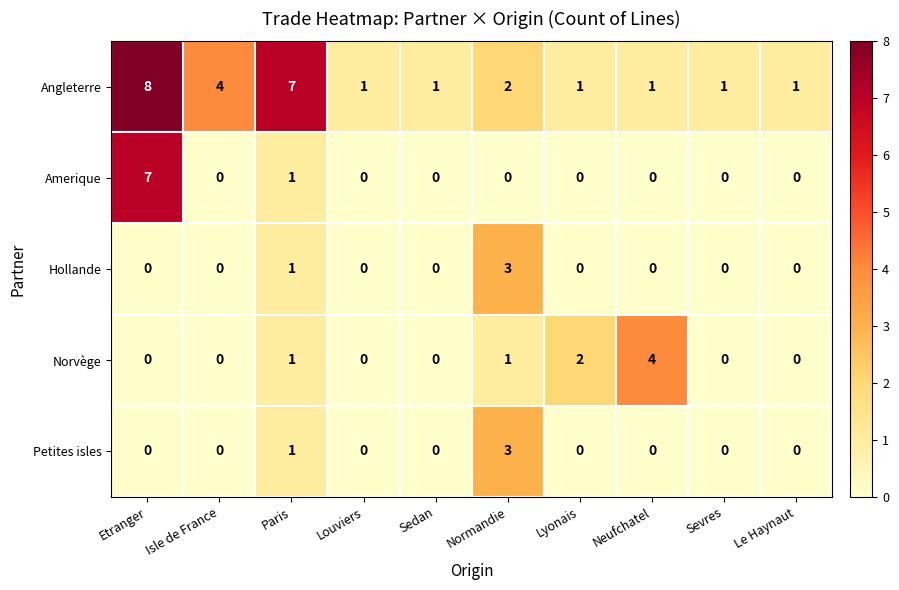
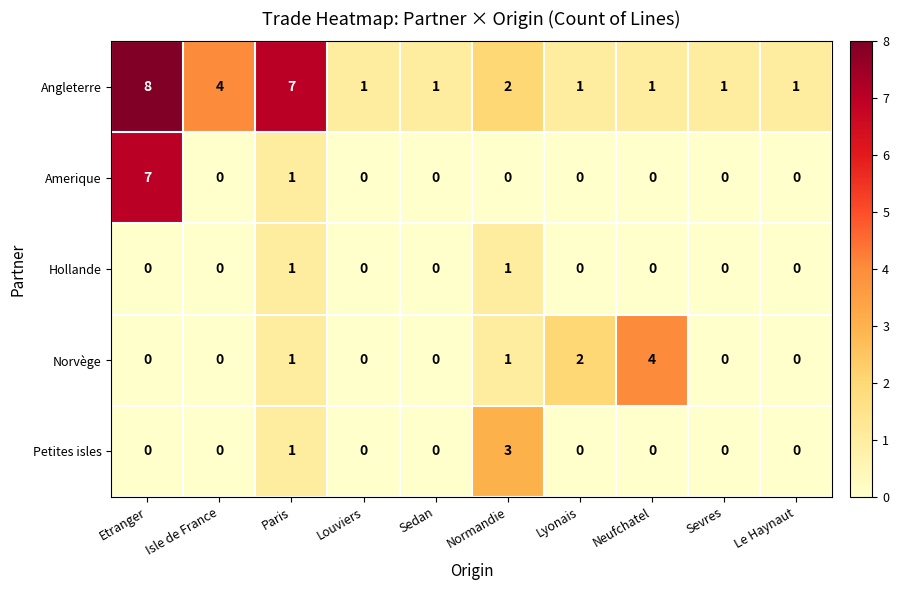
  {
    "Angleterre": {
      "Etranger": 8,
      "Isle de France": 4,
      "Paris": 7,
      "Louviers": 1,
      "Sedan": 1,
      "Normandie": 2,
      "Lyonais": 1,
      "Neufchatel": 1,
      "Sevres": 1,
      "Le Haynaut": 1
    },
    "Amerique": {
      "Etranger": 7,
      "Isle de France": 0,
      "Paris": 1,
      "Louviers": 0,
      "Sedan": 0,
      "Normandie": 0,
      "Lyonais": 0,
      "Neufchatel": 0,
      "Sevres": 0,
      "Le Haynaut": 0
    },
    "Hollande": {
      "Etranger": 0,
      "Isle de France": 0,
      "Paris": 1,
      "Louviers": 0,
      "Sedan": 0,
-     "Normandie": 3,
+     "Normandie": 1,
      "Lyonais": 0,
      "Neufchatel": 0,
      "Sevres": 0,
      "Le Haynaut": 0
    },
    "Norvège": {
      "Etranger": 0,
      "Isle de France": 0,
      "Paris": 1,
      "Louviers": 0,
      "Sedan": 0,
      "Normandie": 1,
      "Lyonais": 2,
      "Neufchatel": 4,
      "Sevres": 0,
      "Le Haynaut": 0
    },
    "Petites isles": {
      "Etranger": 0,
      "Isle de France": 0,
      "Paris": 1,
      "Louviers": 0,
      "Sedan": 0,
      "Normandie": 3,
      "Lyonais": 0,
      "Neufchatel": 0,
      "Sevres": 0,
      "Le Haynaut": 0
    }
  }
